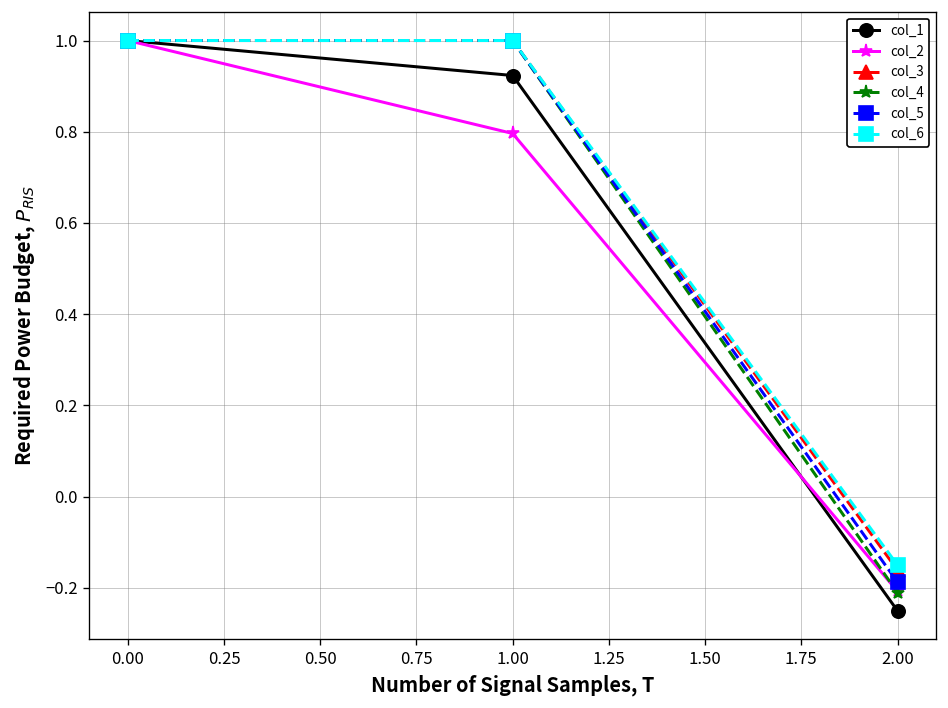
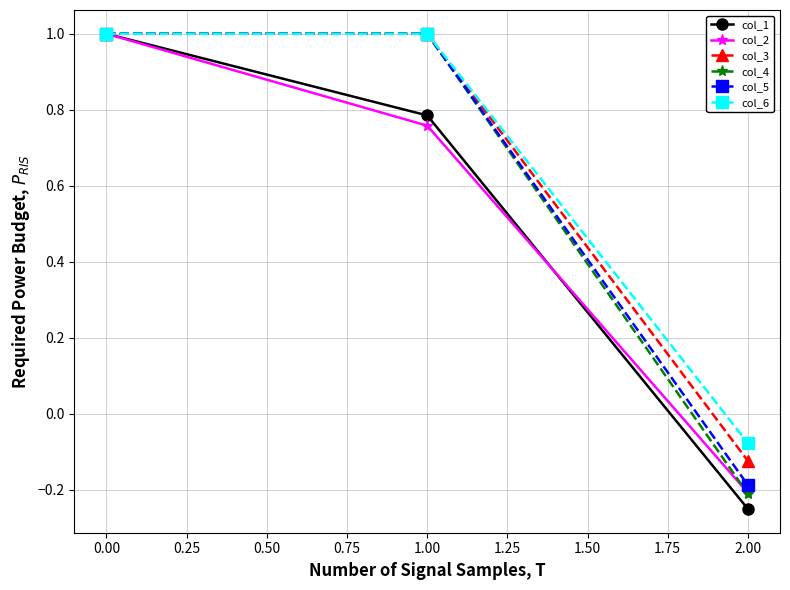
  {
    "col_1": {
-     "1.00": 0.92,
+     "1.00": 0.79,
      "2.00": -0.25
    },
    "col_2": {
-     "1.00": 0.80
+     "1.00": 0.76
    },
    "col_3": {
-     "2.00": -0.16
+     "2.00": -0.12
    },
    "col_5": {
      "2.00": -0.19
    },
    "col_6": {
-     "2.00": -0.15
+     "2.00": -0.08
    }
  }
